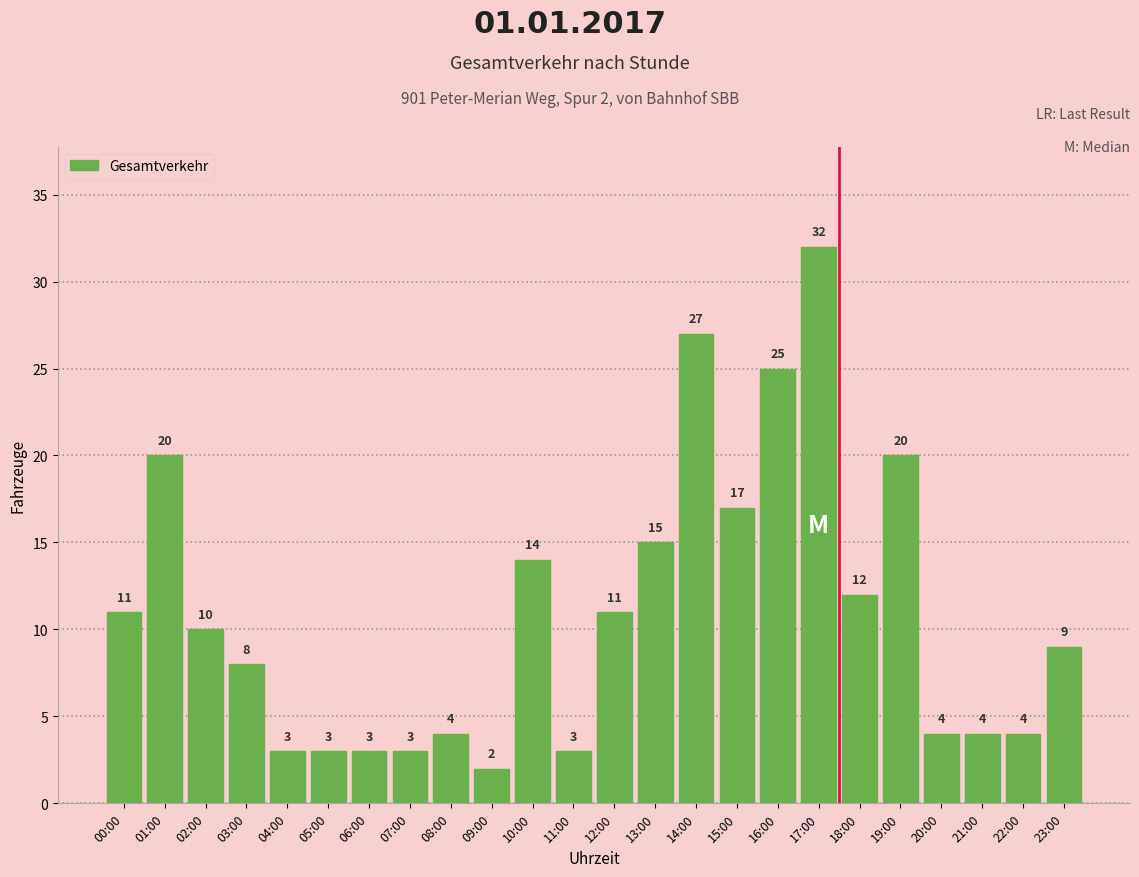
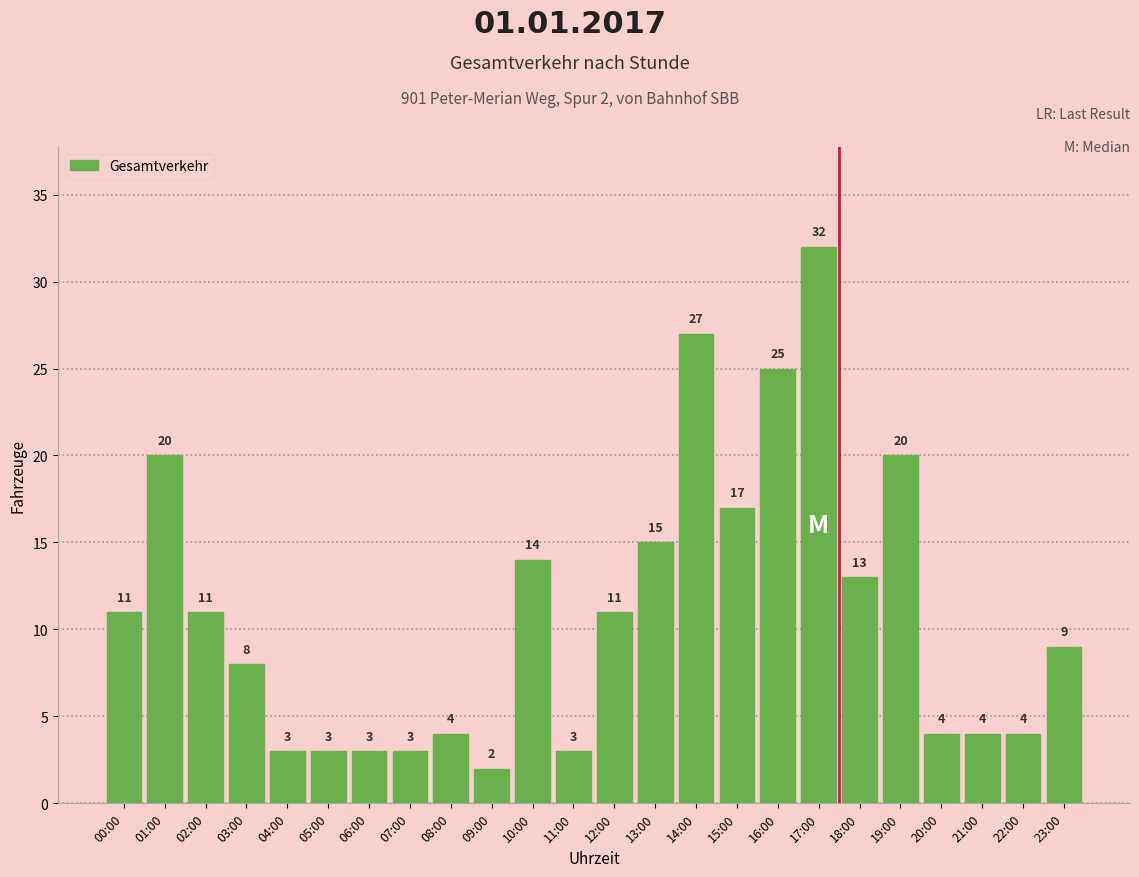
  {
    "00:00": 11,
    "01:00": 20,
-   "02:00": 10,
+   "02:00": 11,
    "03:00": 8,
    "04:00": 3,
    "05:00": 3,
    "06:00": 3,
    "07:00": 3,
    "08:00": 4,
    "09:00": 2,
    "10:00": 14,
    "11:00": 3,
    "12:00": 11,
    "13:00": 15,
    "14:00": 27,
    "15:00": 17,
    "16:00": 25,
    "17:00": 32,
-   "18:00": 12,
+   "18:00": 13,
    "19:00": 20,
    "20:00": 4,
    "21:00": 4,
    "22:00": 4,
    "23:00": 9
  }
